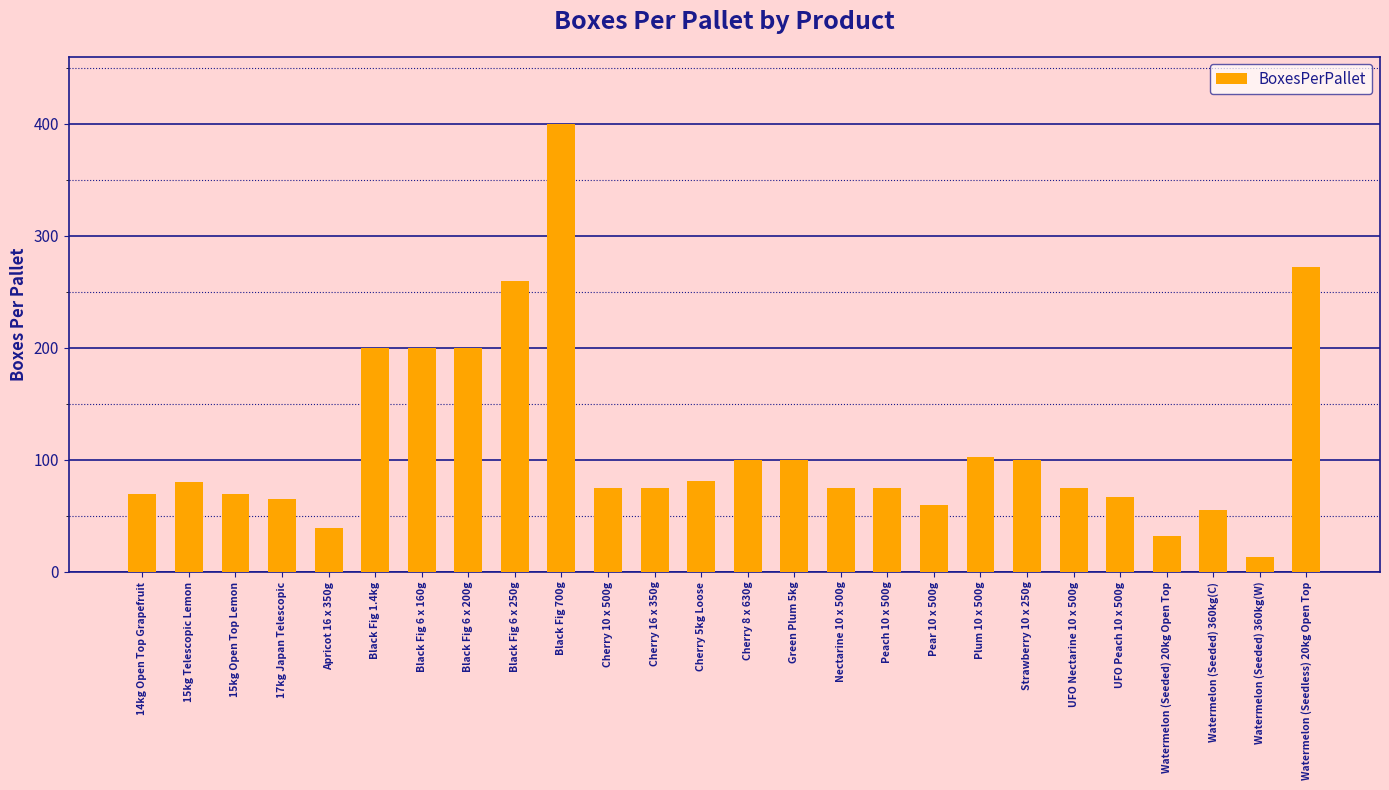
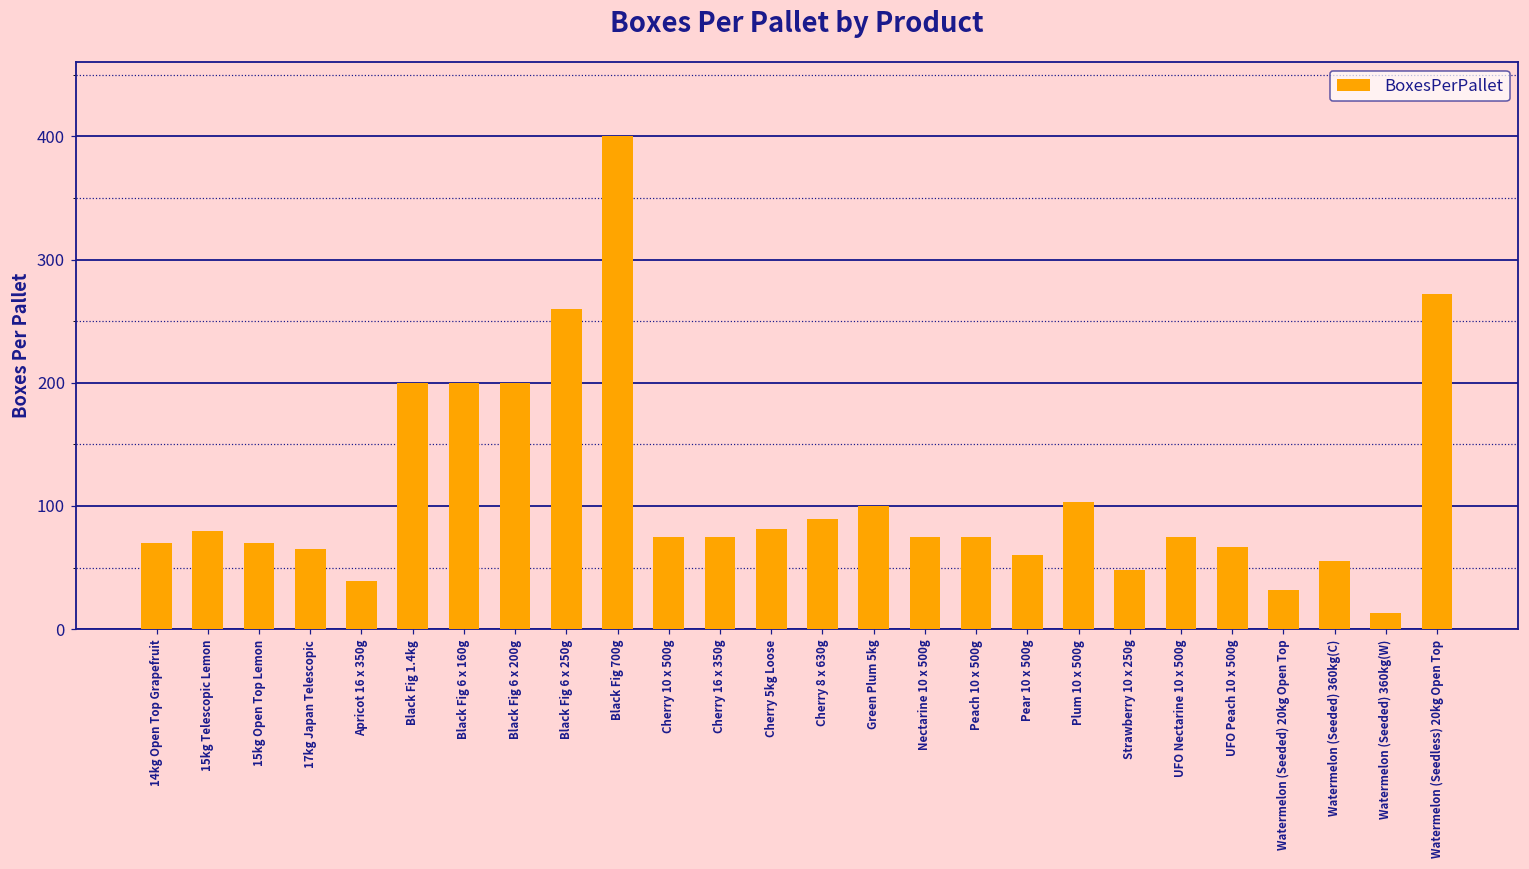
  {
    "14kg Open Top Grapefruit": 70,
    "15kg Telescopic Lemon": 80,
    "15kg Open Top Lemon": 70,
    "17kg Japan Telescopic": 65,
    "Apricot 16 x 350g": 39,
    "Black Fig 1.4kg": 200,
    "Black Fig 6 x 160g": 200,
    "Black Fig 6 x 200g": 200,
    "Black Fig 6 x 250g": 260,
    "Black Fig 700g": 400,
    "Cherry 10 x 500g": 75,
    "Cherry 16 x 350g": 75,
    "Cherry 5kg Loose": 81,
-   "Cherry 8 x 630g": 100,
+   "Cherry 8 x 630g": 89,
    "Green Plum 5kg": 100,
    "Nectarine 10 x 500g": 75,
    "Peach 10 x 500g": 75,
    "Pear 10 x 500g": 60,
    "Plum 10 x 500g": 103,
-   "Strawberry 10 x 250g": 100,
+   "Strawberry 10 x 250g": 48,
    "UFO Nectarine 10 x 500g": 75,
    "UFO Peach 10 x 500g": 67,
    "Watermelon (Seeded) 20kg Open Top": 32,
    "Watermelon (Seeded) 360kg(C)": 55,
    "Watermelon (Seeded) 360kg(W)": 13,
    "Watermelon (Seedless) 20kg Open Top": 272
  }
